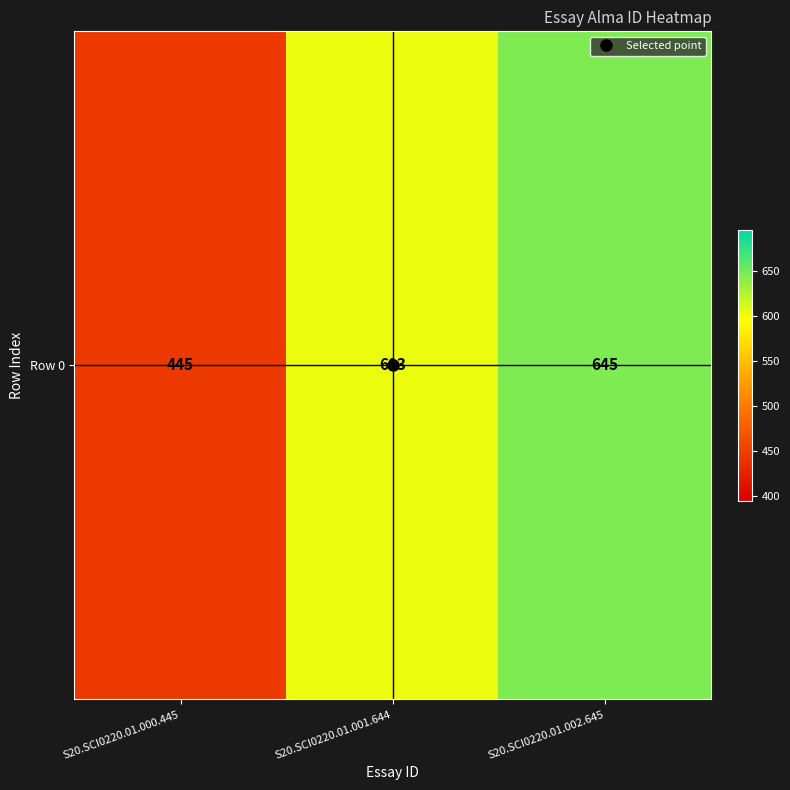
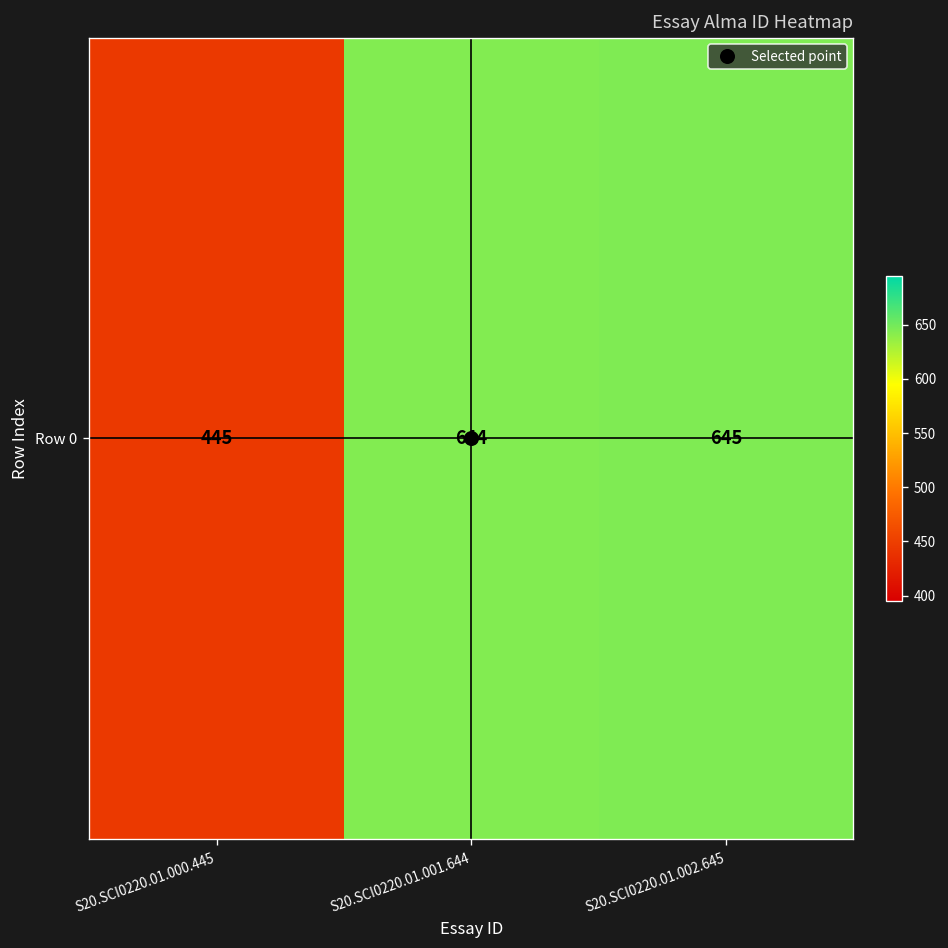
  {
    "Row 0": {
      "S20.SCI0220.01.000.445": 445,
-     "S20.SCI0220.01.001.644": 603,
+     "S20.SCI0220.01.001.644": 644,
      "S20.SCI0220.01.002.645": 645
    }
  }
